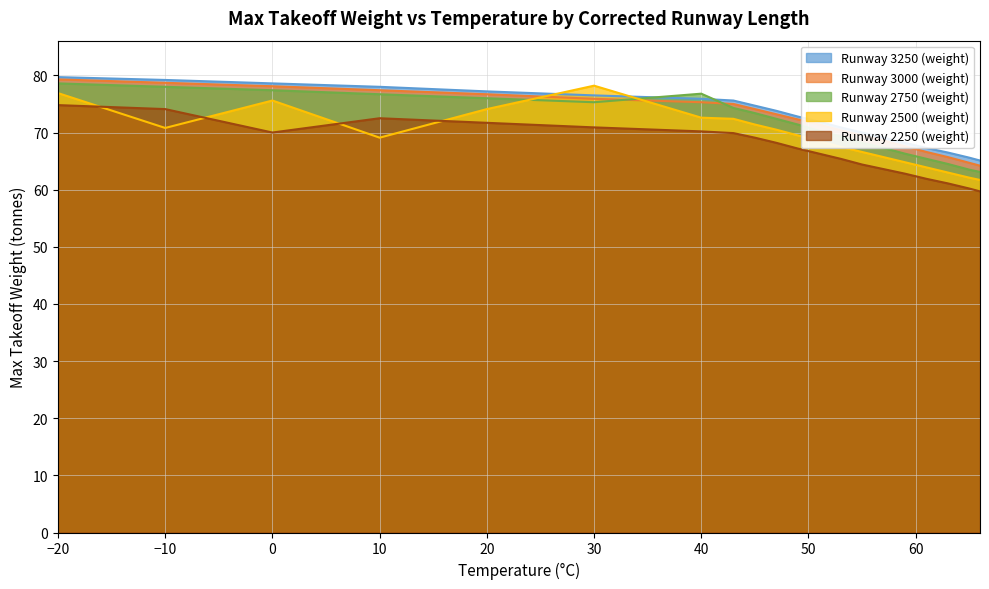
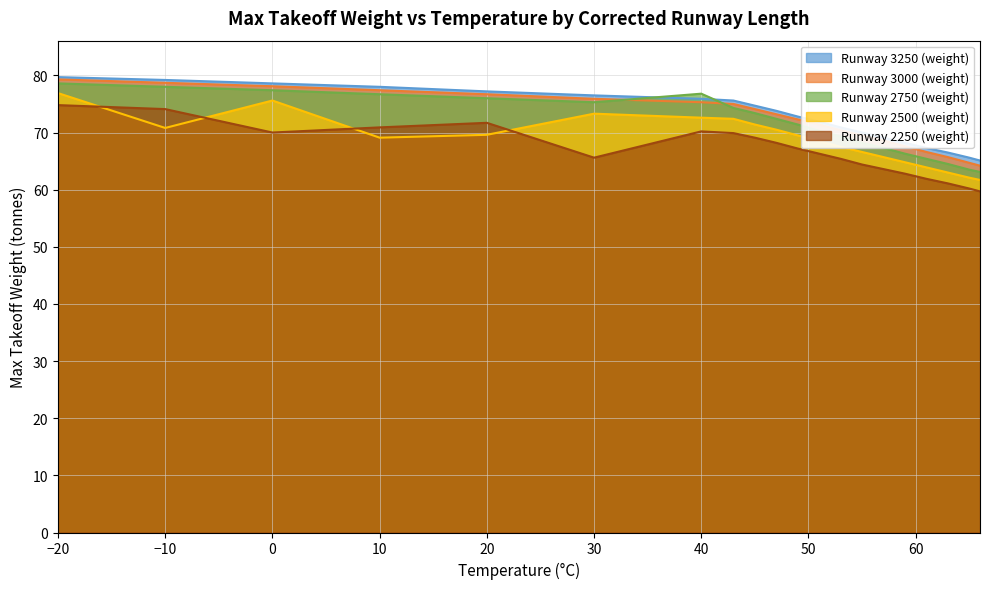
  {
    "Runway 3250 (weight)": {
      "−10": 79,
      "0": 79,
      "10": 78,
      "20": 77,
      "30": 77,
      "40": 76
    },
    "Runway 3000 (weight)": {
      "−10": 79,
      "0": 78,
      "10": 77,
      "20": 77,
      "30": 76,
      "40": 75
    },
    "Runway 2750 (weight)": {
      "−20": 79,
      "−10": 78,
      "0": 77,
      "10": 77,
      "20": 76,
      "30": 75,
      "40": 77
    },
    "Runway 2500 (weight)": {
      "−20": 77,
      "−10": 71,
      "0": 76,
      "10": 69,
-     "20": 74,
-     "30": 78,
+     "20": 70,
+     "30": 73,
      "40": 73
    },
    "Runway 2250 (weight)": {
      "−20": 75,
      "−10": 74,
      "0": 70,
-     "10": 73,
+     "10": 71,
      "20": 72,
-     "30": 71,
+     "30": 66,
      "40": 70
    }
  }
